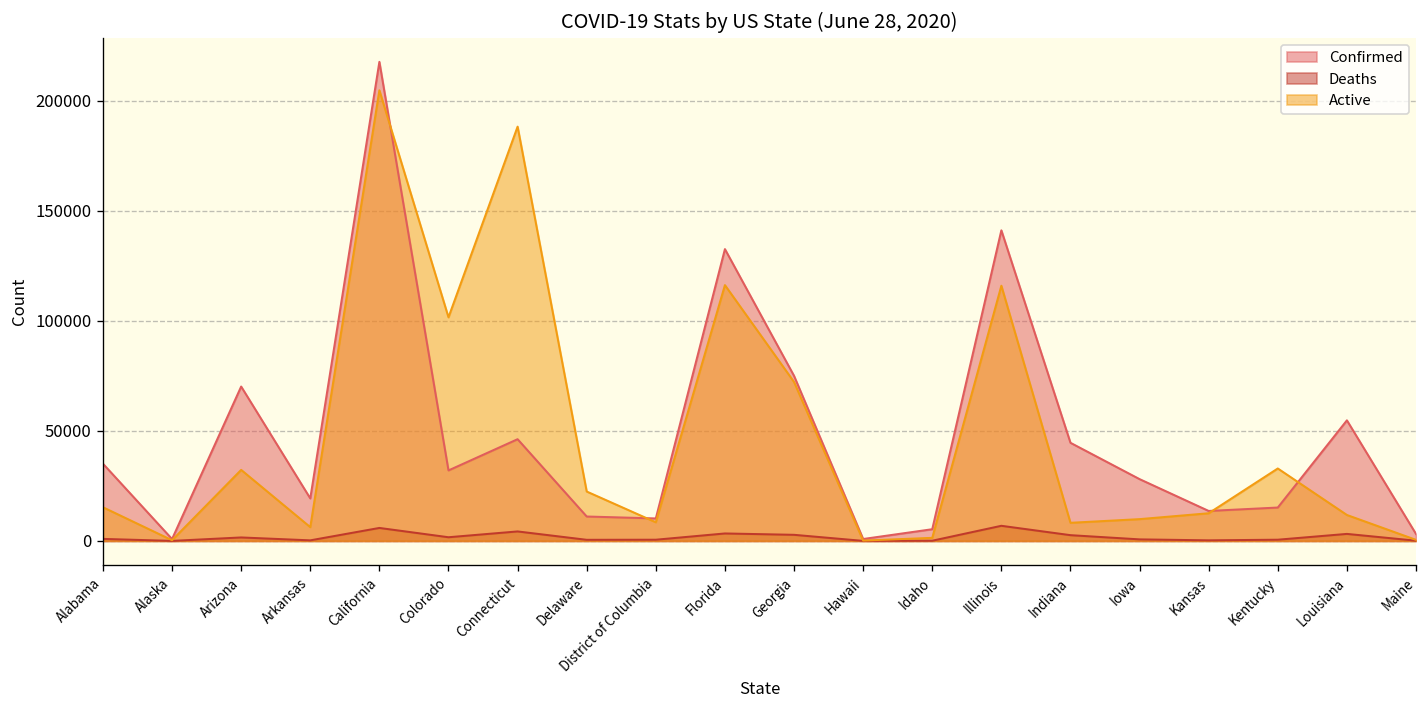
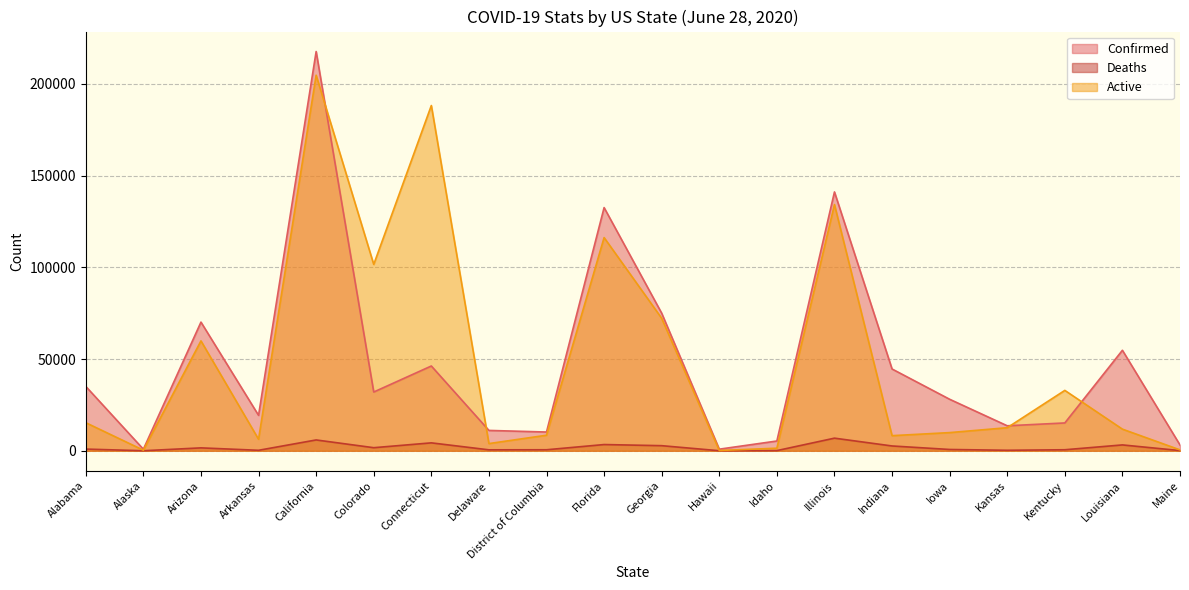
  {
    "Active": {
      "Alabama": 15000,
-     "Arizona": 32000,
+     "Arizona": 60000,
      "Arkansas": 6000,
      "California": 205000,
      "Colorado": 102000,
      "Connecticut": 188000,
-     "Delaware": 22000,
+     "Delaware": 4000,
      "District of Columbia": 8000,
      "Florida": 116000,
      "Georgia": 72000,
-     "Illinois": 116000,
+     "Illinois": 134000,
      "Indiana": 8000,
      "Iowa": 10000,
      "Kentucky": 33000,
      "Louisiana": 12000
    }
  }
